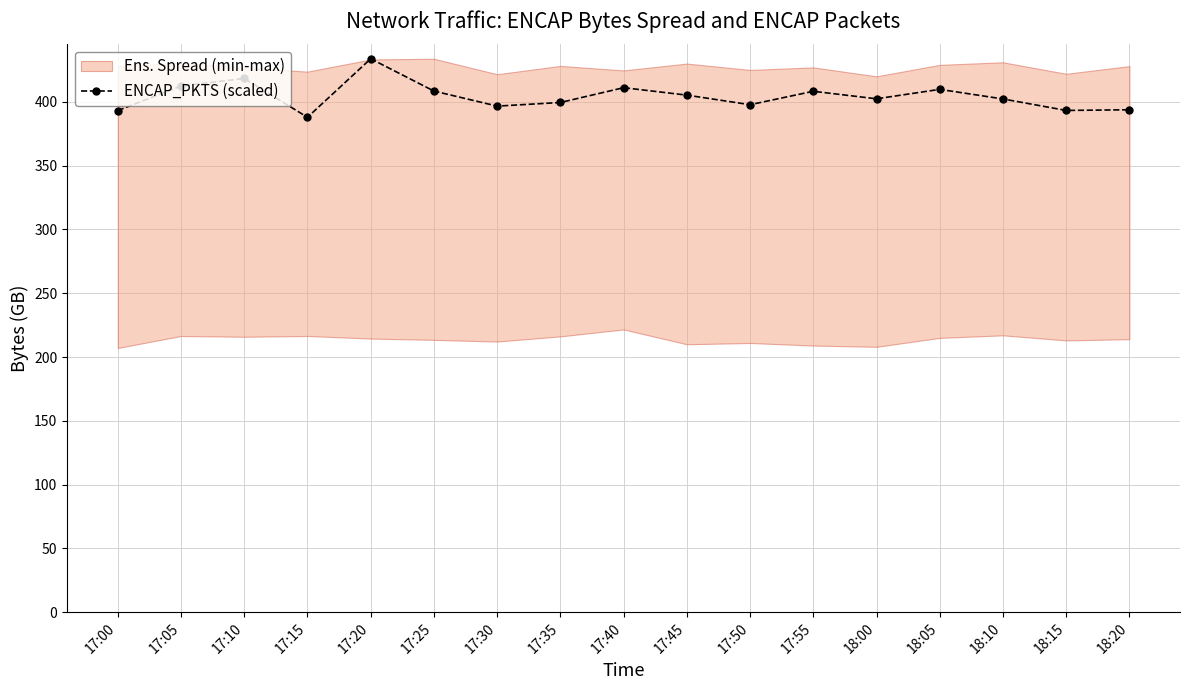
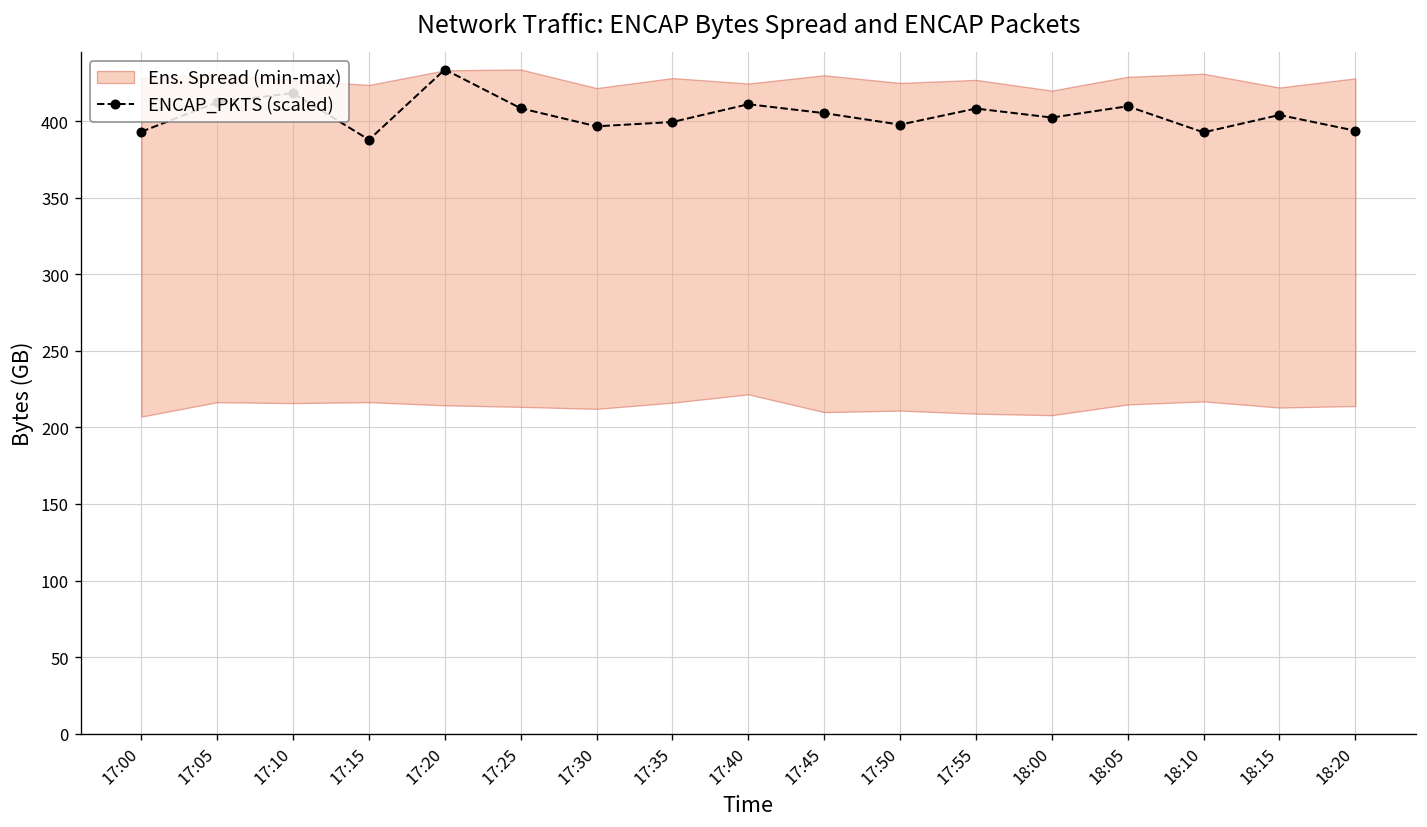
  {
    "ENCAP_PKTS (scaled)": {
      "17:00": 393,
      "17:15": 388,
      "17:25": 408,
      "17:30": 397,
      "17:35": 400,
      "17:40": 411,
      "17:45": 405,
      "17:50": 398,
      "17:55": 408,
      "18:00": 402,
      "18:05": 410,
-     "18:10": 402,
-     "18:15": 393,
+     "18:10": 393,
+     "18:15": 404,
      "18:20": 394
    }
  }
